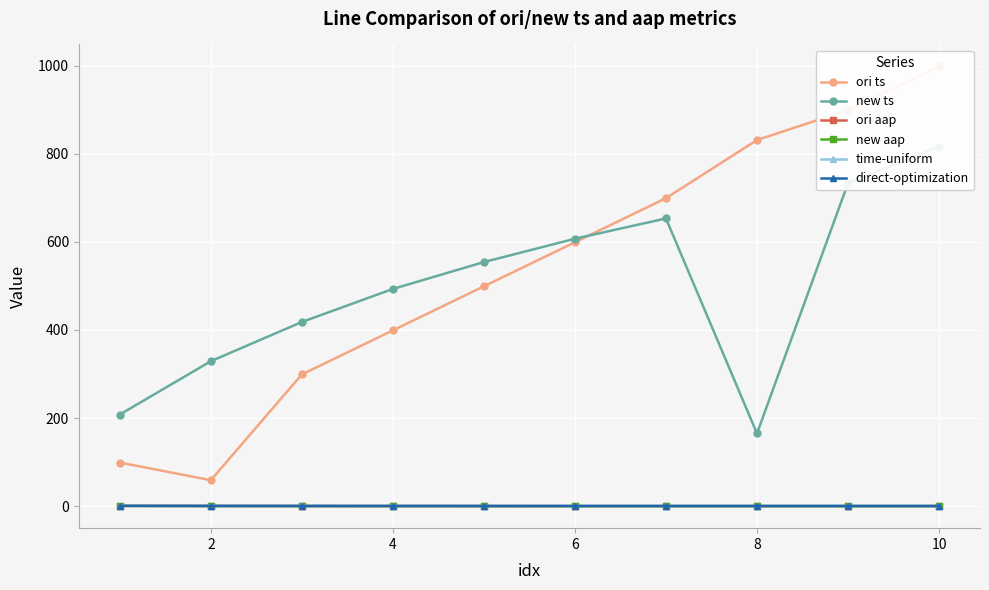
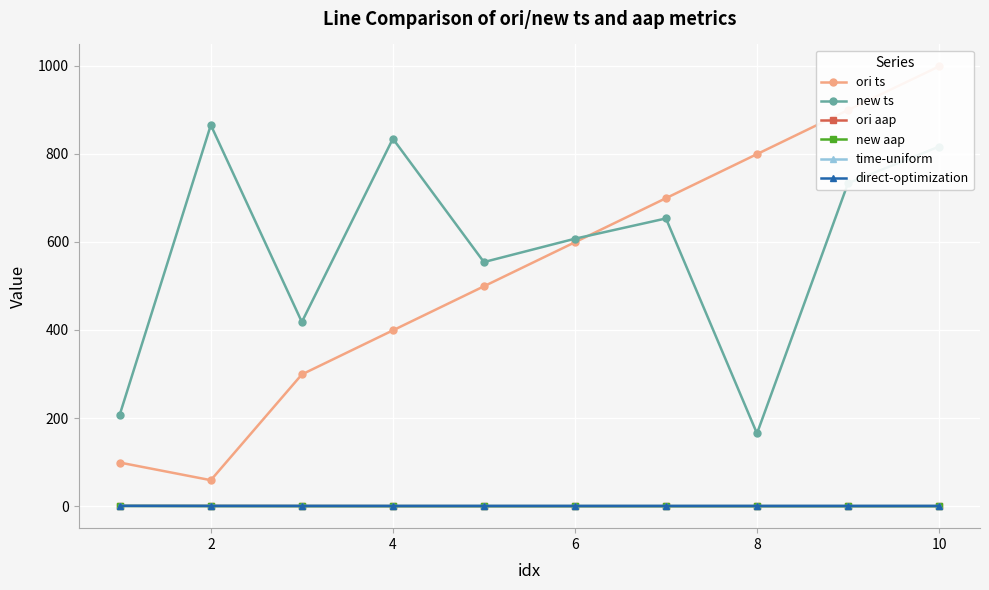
  {
    "ori ts": {
      "2": 60,
      "4": 400,
      "6": 600,
-     "8": 830
+     "8": 800
    },
    "new ts": {
-     "2": 330,
-     "4": 490,
+     "2": 870,
+     "4": 830,
      "6": 610,
      "8": 170
    },
    "direct-optimization": {
      "2": 0,
      "4": 0,
      "6": 0,
      "8": 0,
      "10": 0
    }
  }
